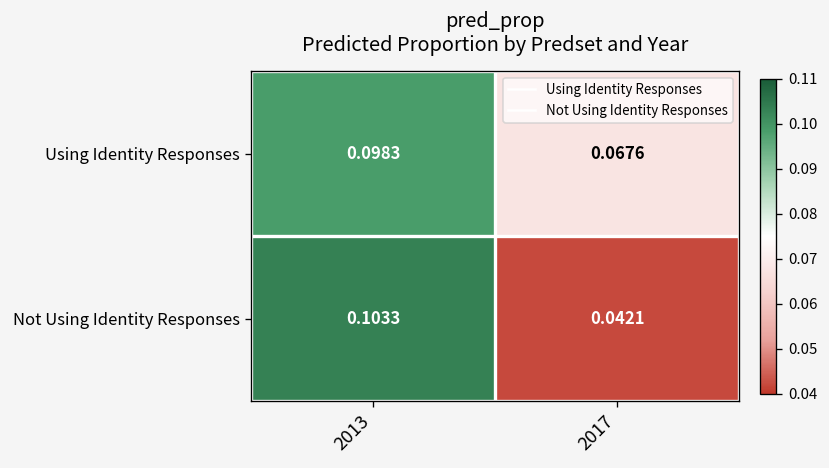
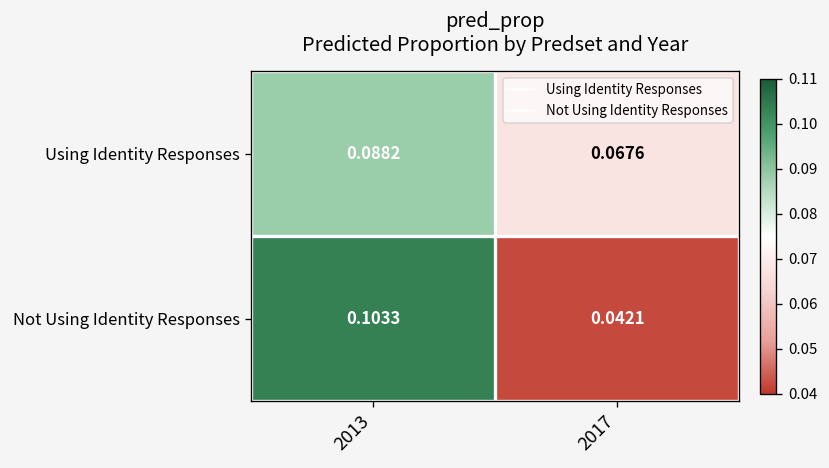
  {
    "Using Identity Responses": {
-     "2013": 0.0983,
+     "2013": 0.0882,
      "2017": 0.0676
    },
    "Not Using Identity Responses": {
      "2013": 0.1033,
      "2017": 0.0421
    }
  }
